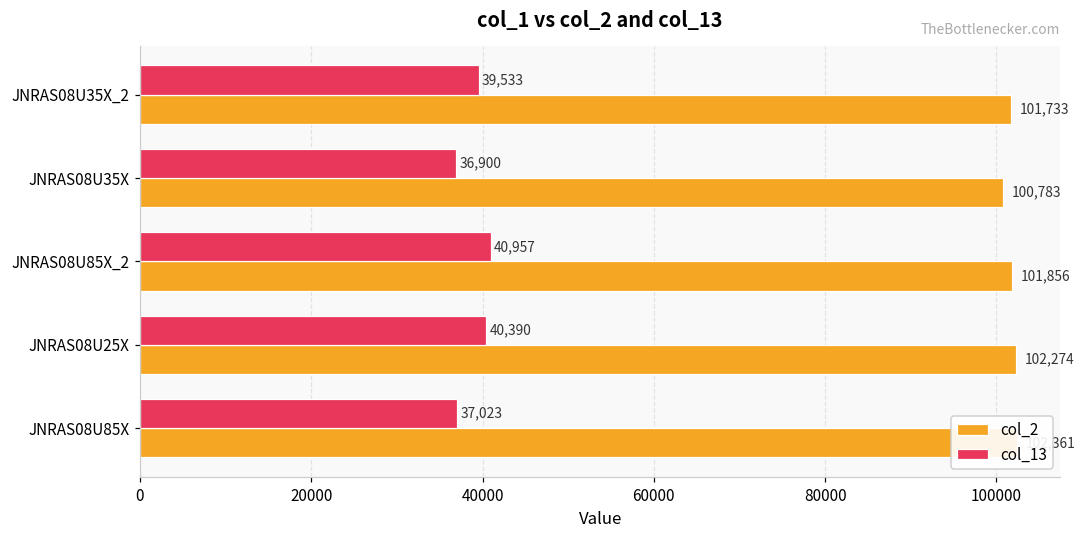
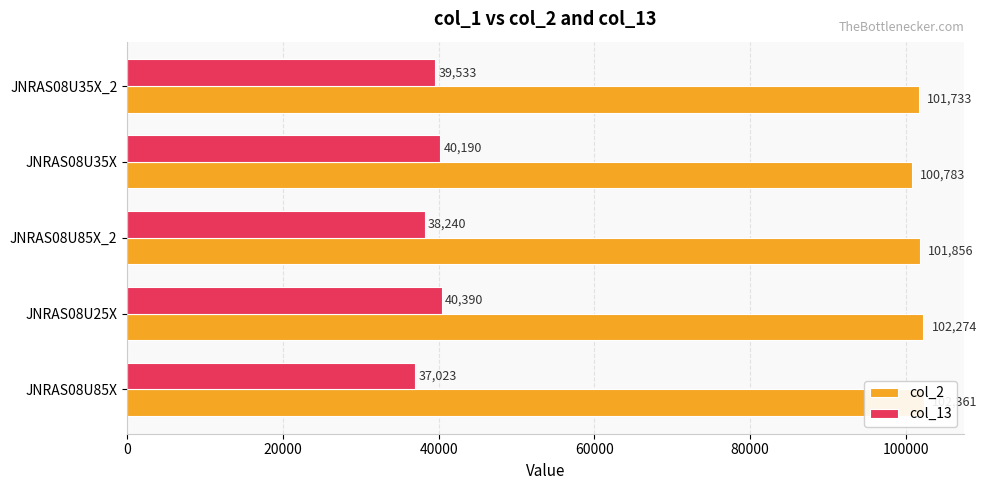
  {
    "col_2": {
      "JNRAS08U35X_2": "101,733",
      "JNRAS08U35X": "100,783",
      "JNRAS08U85X_2": "101,856",
      "JNRAS08U25X": "102,274"
    },
    "col_13": {
      "JNRAS08U35X_2": "39,533",
-     "JNRAS08U35X": "36,900",
-     "JNRAS08U85X_2": "40,957",
+     "JNRAS08U35X": "40,190",
+     "JNRAS08U85X_2": "38,240",
      "JNRAS08U25X": "40,390",
      "JNRAS08U85X": "37,023"
    }
  }
